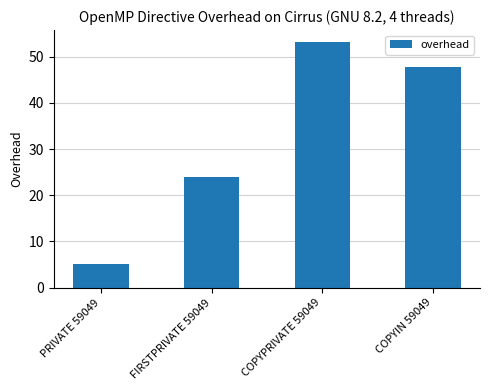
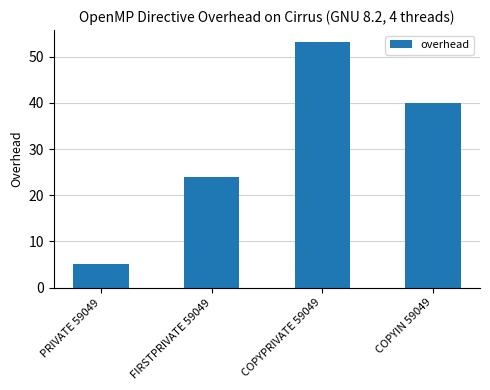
  {
    "PRIVATE 59049": 5,
    "FIRSTPRIVATE 59049": 24,
    "COPYPRIVATE 59049": 53,
-   "COPYIN 59049": 48
+   "COPYIN 59049": 40
  }
